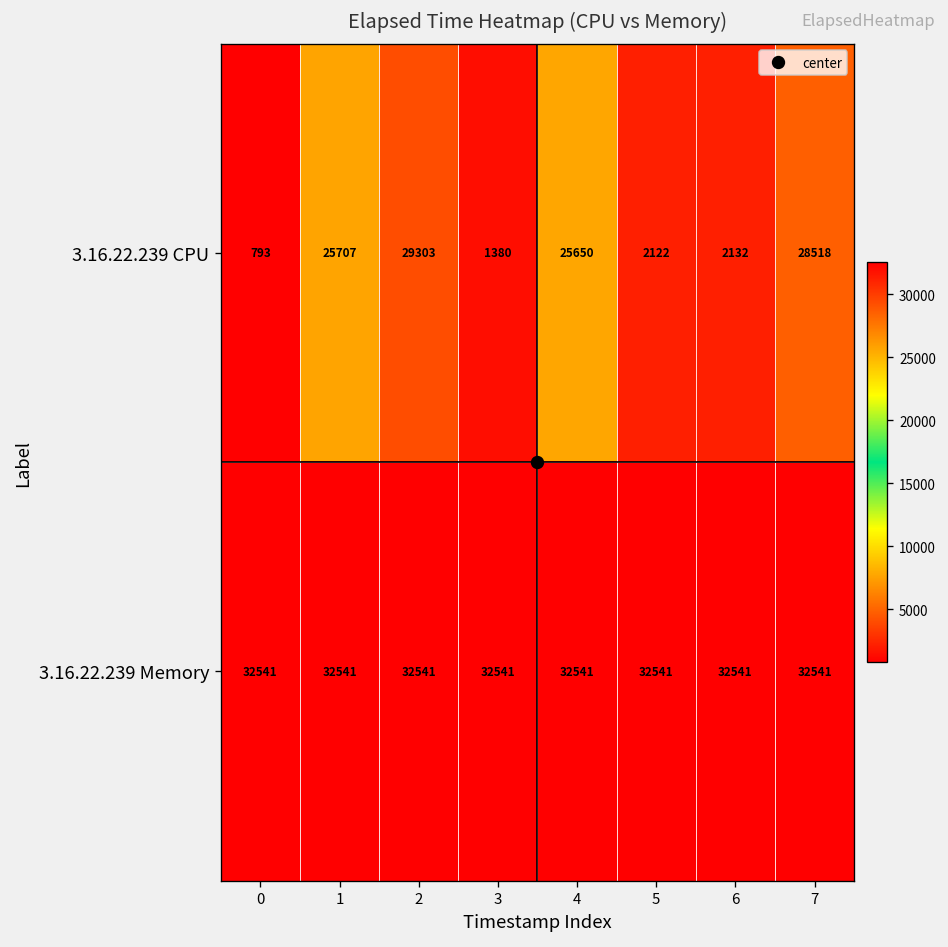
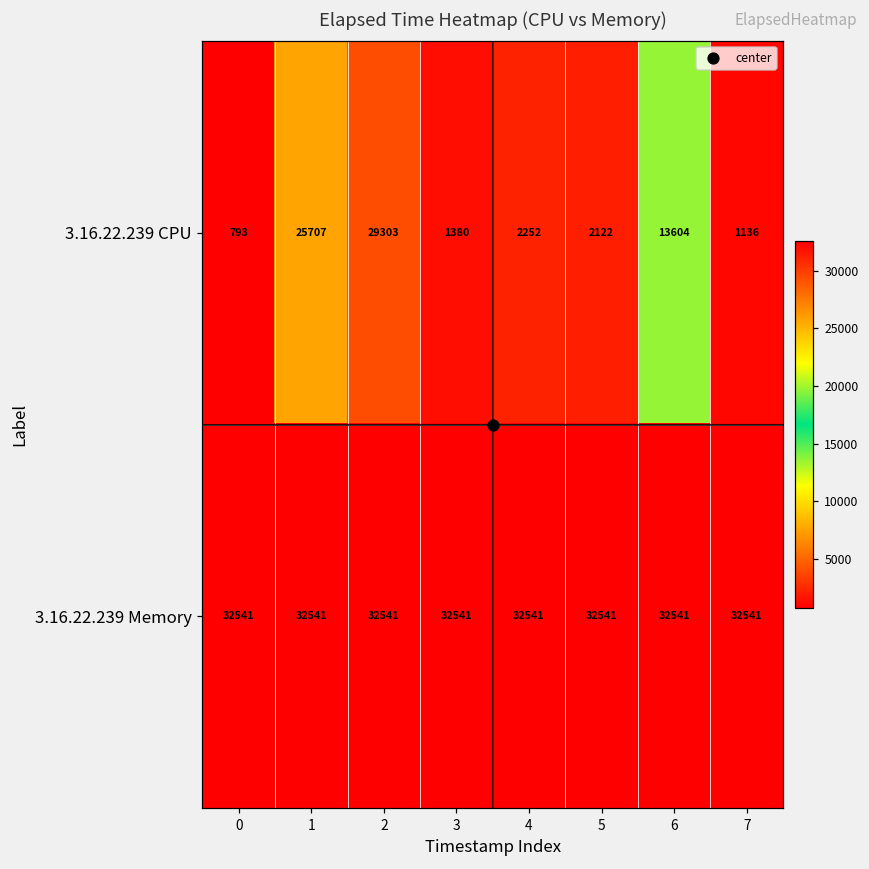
  {
    "3.16.22.239 CPU": {
      "0": 793,
      "1": 25707,
      "2": 29303,
      "3": 1380,
-     "4": 25650,
+     "4": 2252,
      "5": 2122,
-     "6": 2132,
-     "7": 28518
+     "6": 13604,
+     "7": 1136
    },
    "3.16.22.239 Memory": {
      "0": 32541,
      "1": 32541,
      "2": 32541,
      "3": 32541,
      "4": 32541,
      "5": 32541,
      "6": 32541,
      "7": 32541
    }
  }
